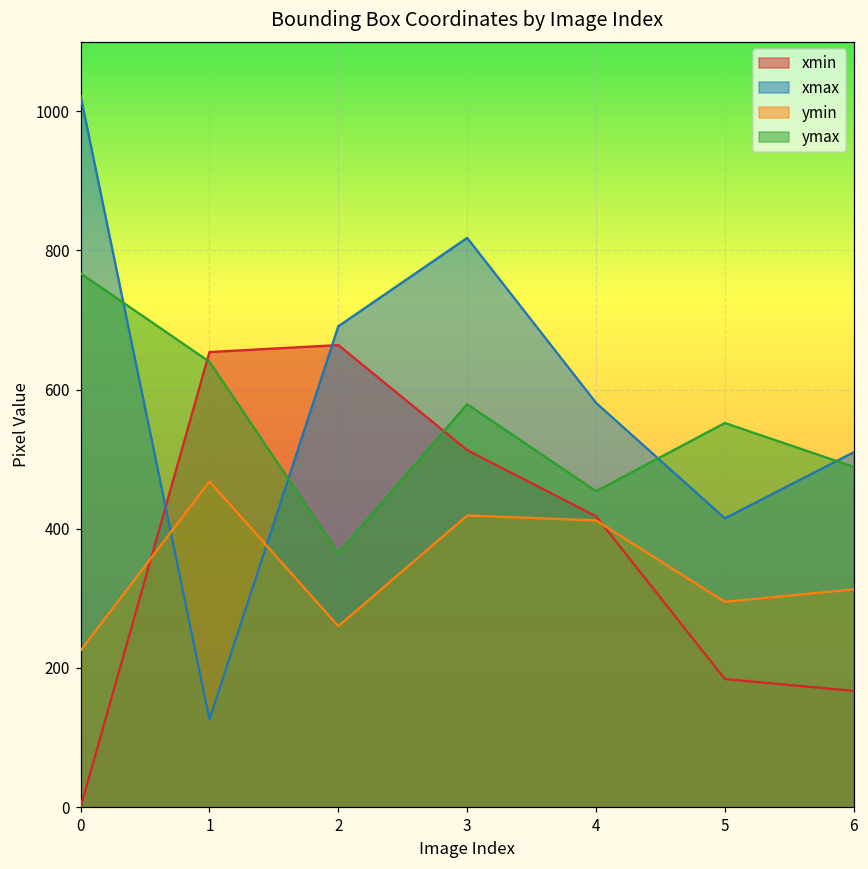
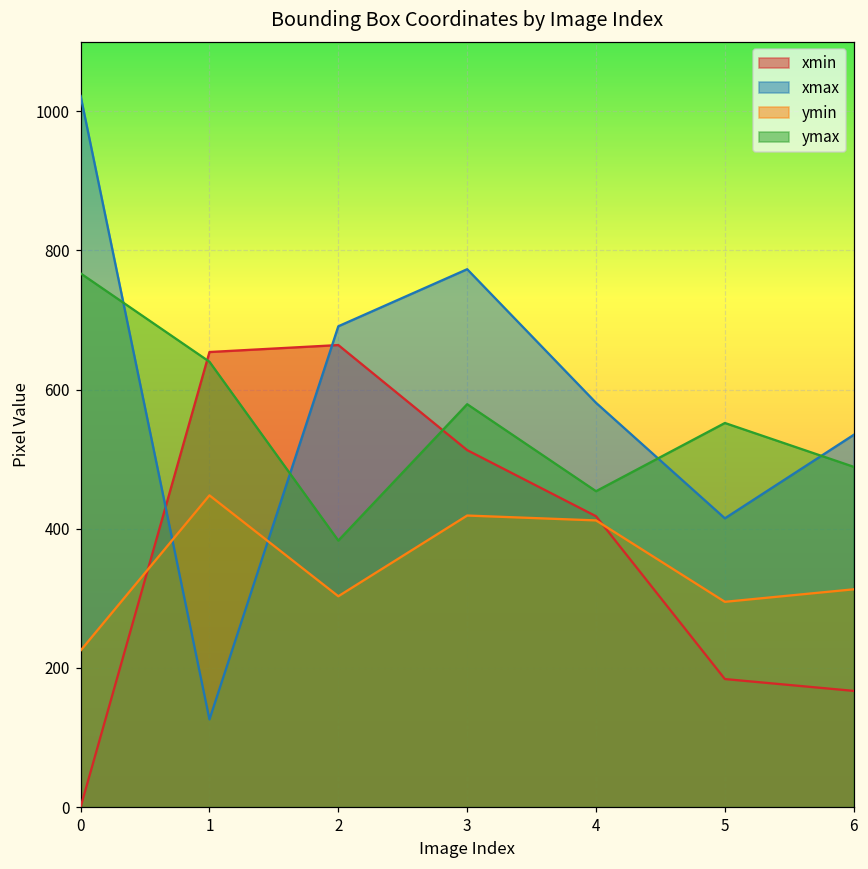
  {
    "xmin": {
      "0": 0,
      "1": 650,
      "2": 660,
      "3": 510,
      "4": 420,
      "5": 180,
      "6": 170
    },
    "xmax": {
      "0": 1020,
      "1": 130,
      "2": 690,
-     "3": 820,
+     "3": 770,
      "4": 580,
      "5": 420,
-     "6": 510
+     "6": 540
    },
    "ymin": {
      "0": 230,
-     "1": 470,
-     "2": 260,
+     "1": 450,
+     "2": 300,
      "3": 420,
      "4": 410,
      "5": 300,
      "6": 310
    },
    "ymax": {
      "0": 770,
      "1": 640,
-     "2": 370,
+     "2": 380,
      "3": 580,
      "4": 450,
      "5": 550,
      "6": 490
    }
  }
